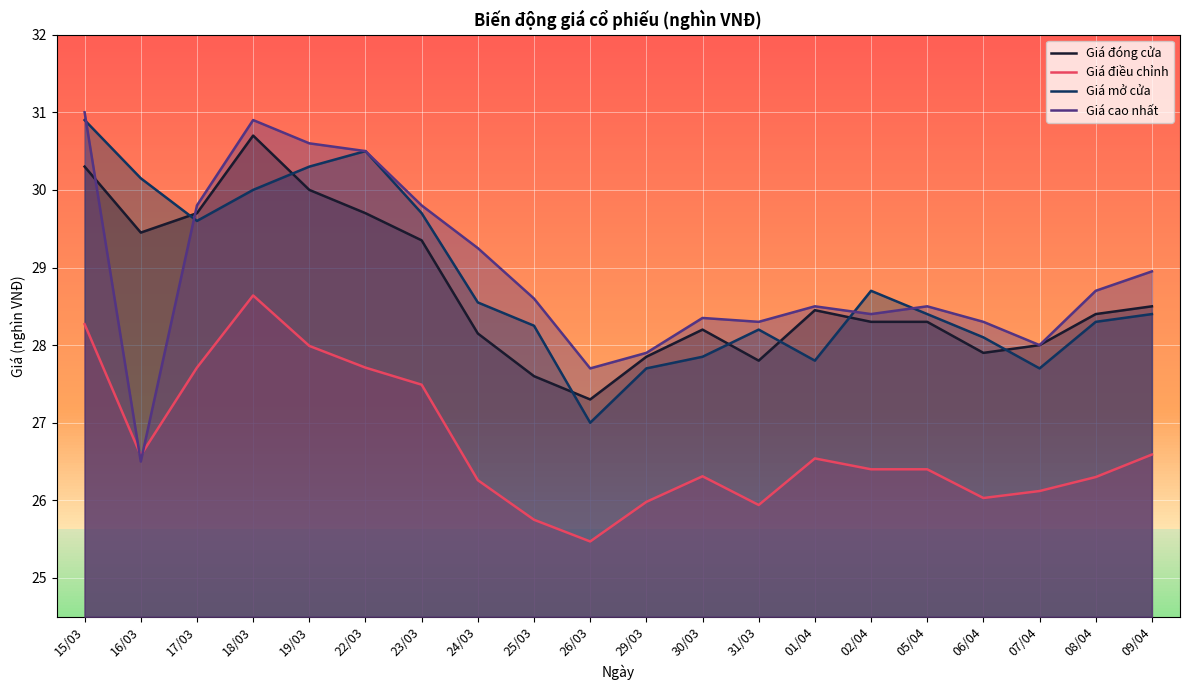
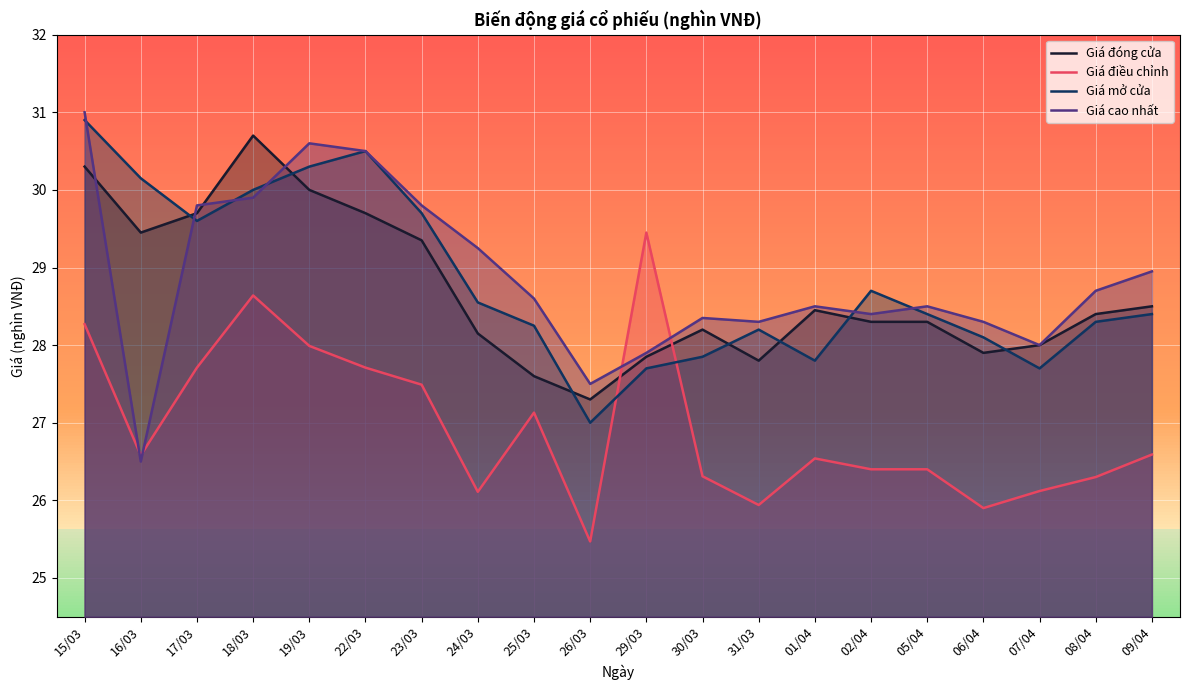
  {
    "Giá điều chỉnh": {
      "15/03": 28.3,
      "16/03": 26.6,
      "17/03": 27.7,
      "18/03": 28.6,
      "19/03": 28.0,
      "22/03": 27.7,
      "23/03": 27.5,
-     "24/03": 26.3,
-     "25/03": 25.8,
+     "24/03": 26.1,
+     "25/03": 27.1,
      "26/03": 25.5,
-     "29/03": 26.0,
+     "29/03": 29.5,
      "30/03": 26.3,
      "31/03": 25.9,
      "01/04": 26.5,
      "02/04": 26.4,
      "05/04": 26.4,
-     "06/04": 26.0,
+     "06/04": 25.9,
      "07/04": 26.1,
      "08/04": 26.3,
      "09/04": 26.6
    },
    "Giá cao nhất": {
      "15/03": 31.0,
      "16/03": 26.5,
      "17/03": 29.8,
-     "18/03": 30.9,
+     "18/03": 29.9,
      "19/03": 30.6,
      "23/03": 29.8,
      "24/03": 29.3,
      "25/03": 28.6,
-     "26/03": 27.7,
+     "26/03": 27.5,
      "29/03": 27.9,
      "30/03": 28.4,
      "31/03": 28.3,
      "01/04": 28.5,
      "02/04": 28.4,
      "05/04": 28.5,
      "06/04": 28.3,
      "08/04": 28.7,
      "09/04": 29.0
    }
  }
